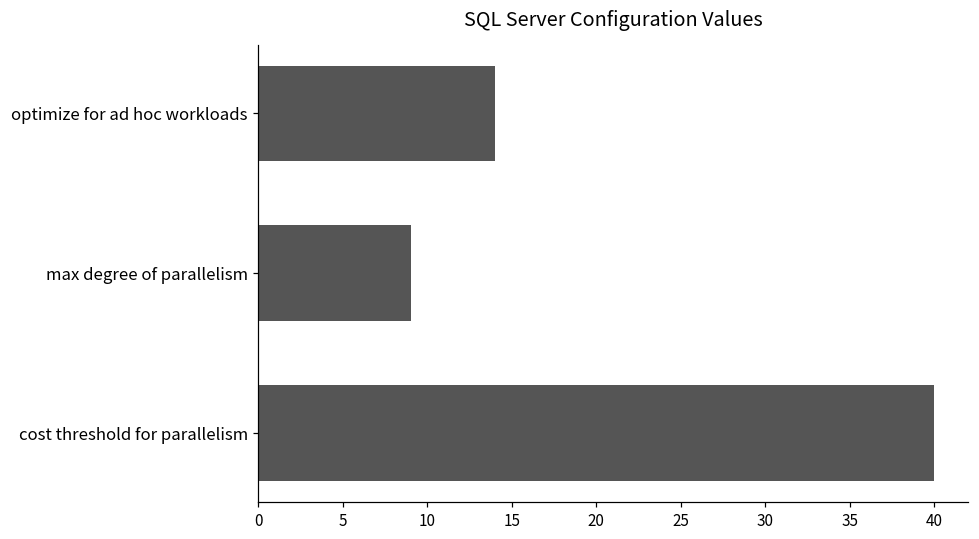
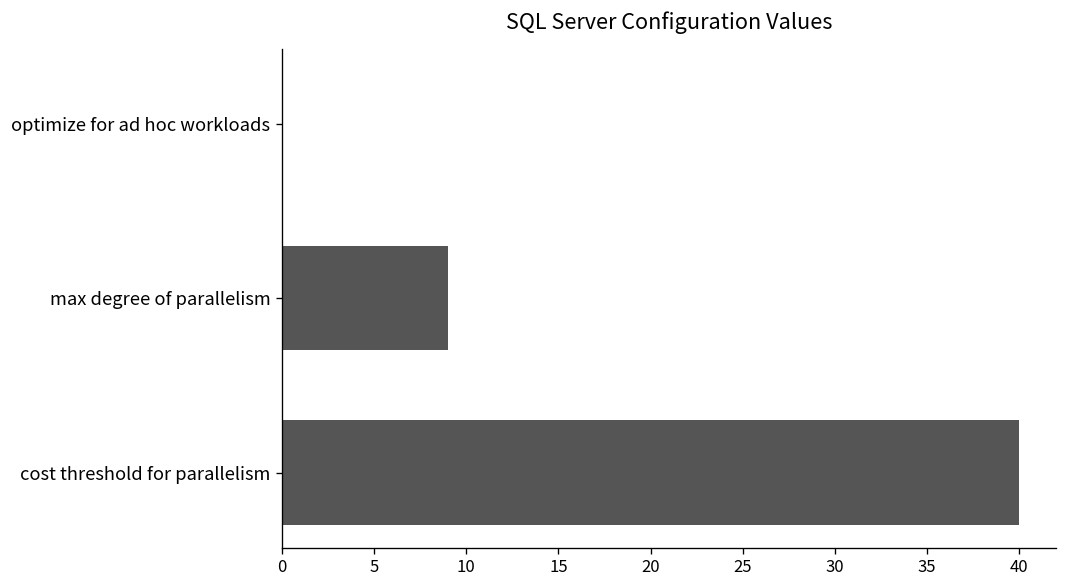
  {
-   "optimize for ad hoc workloads": 14,
+   "optimize for ad hoc workloads": 0,
    "max degree of parallelism": 9,
    "cost threshold for parallelism": 40
  }
